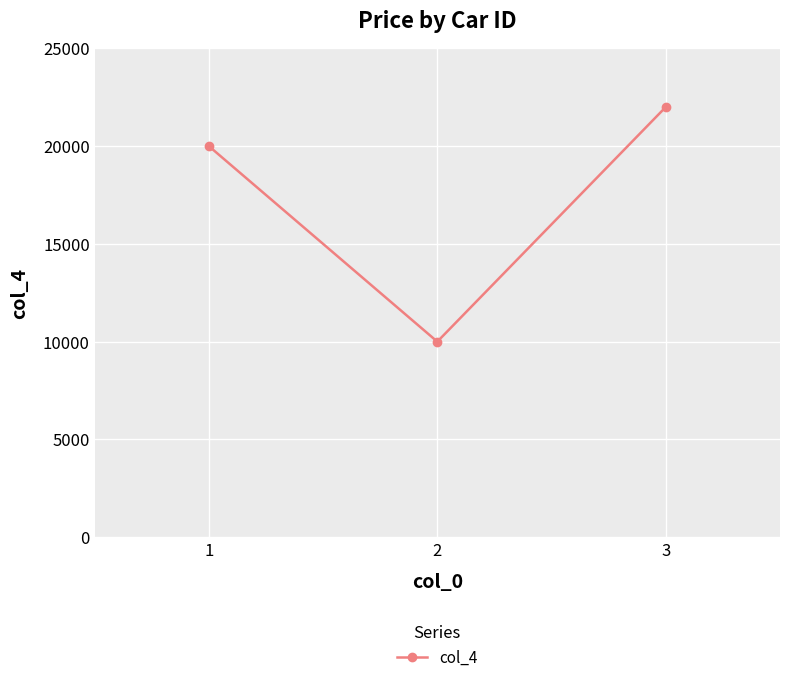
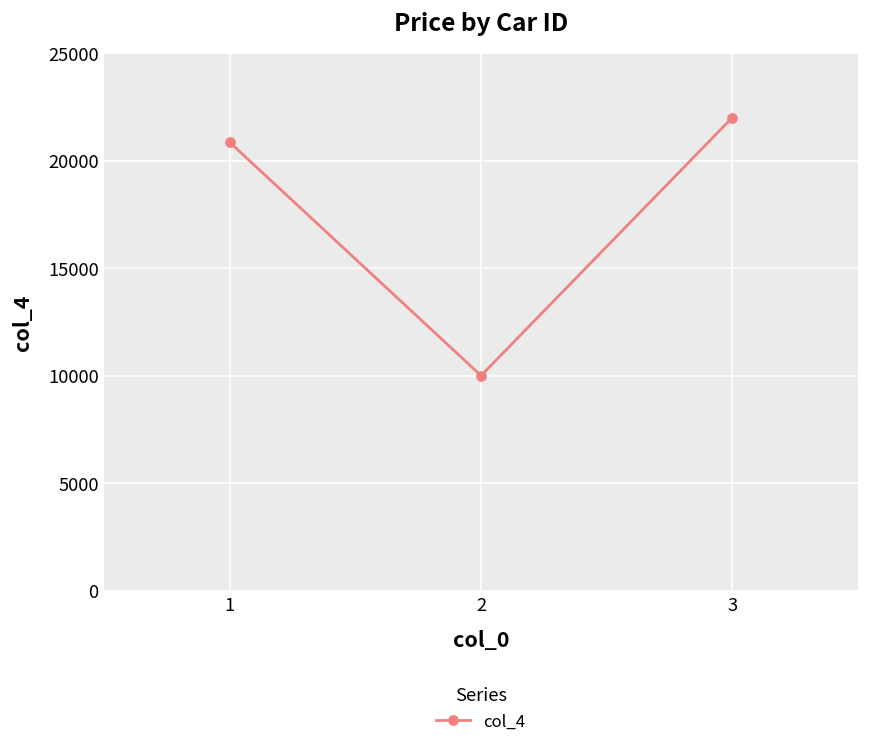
  {
-   "1": 20000,
+   "1": 20800,
    "2": 10000,
    "3": 22000
  }
